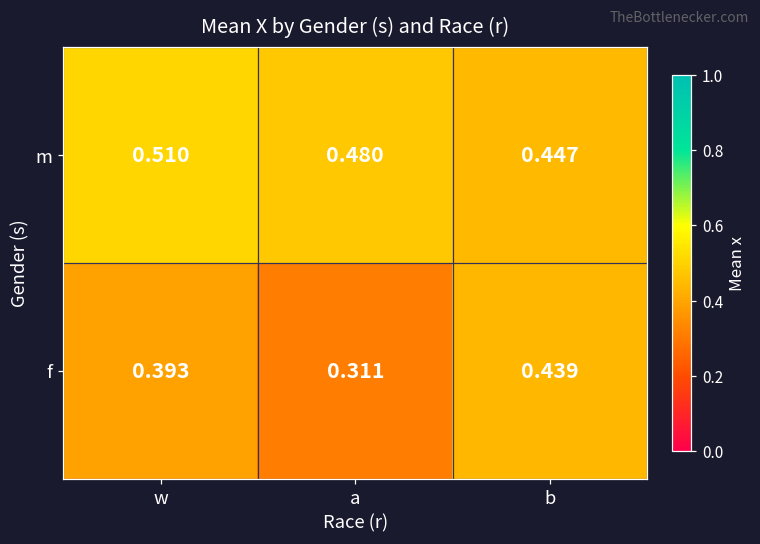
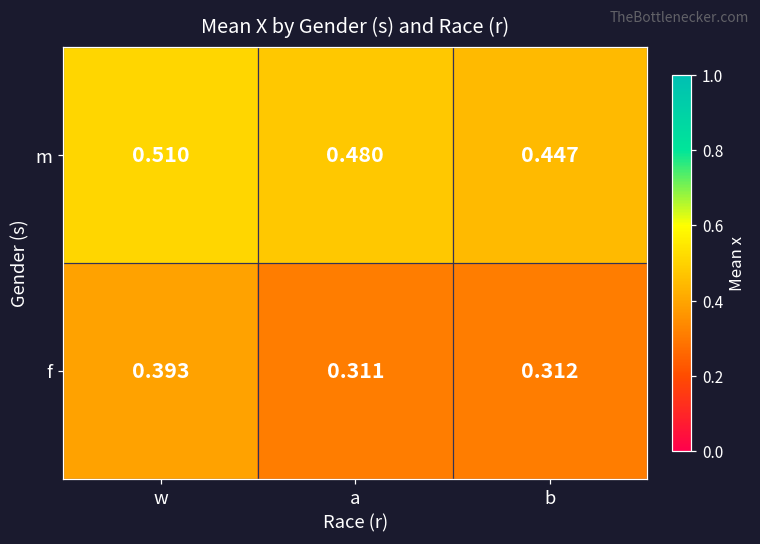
  {
    "m": {
      "w": 0.510,
      "a": 0.480,
      "b": 0.447
    },
    "f": {
      "w": 0.393,
      "a": 0.311,
-     "b": 0.439
+     "b": 0.312
    }
  }
